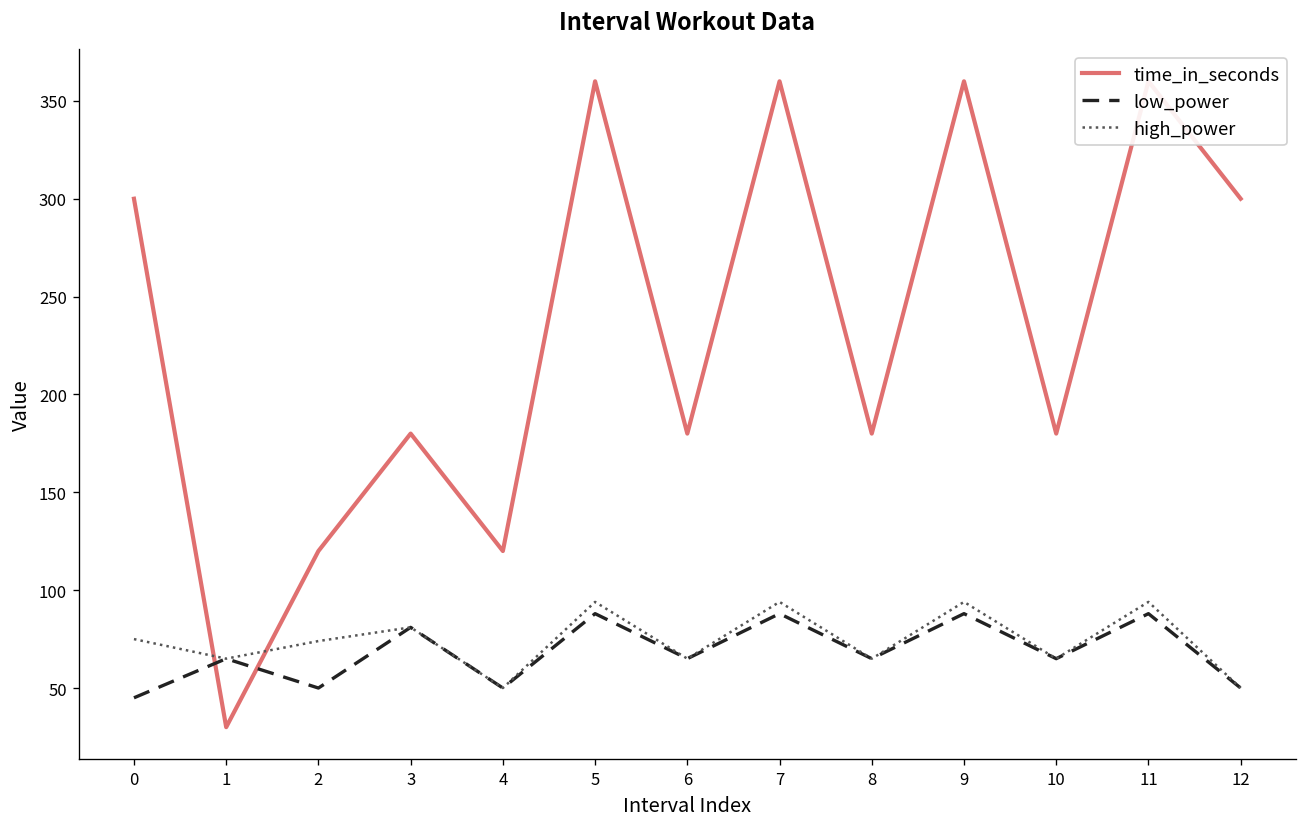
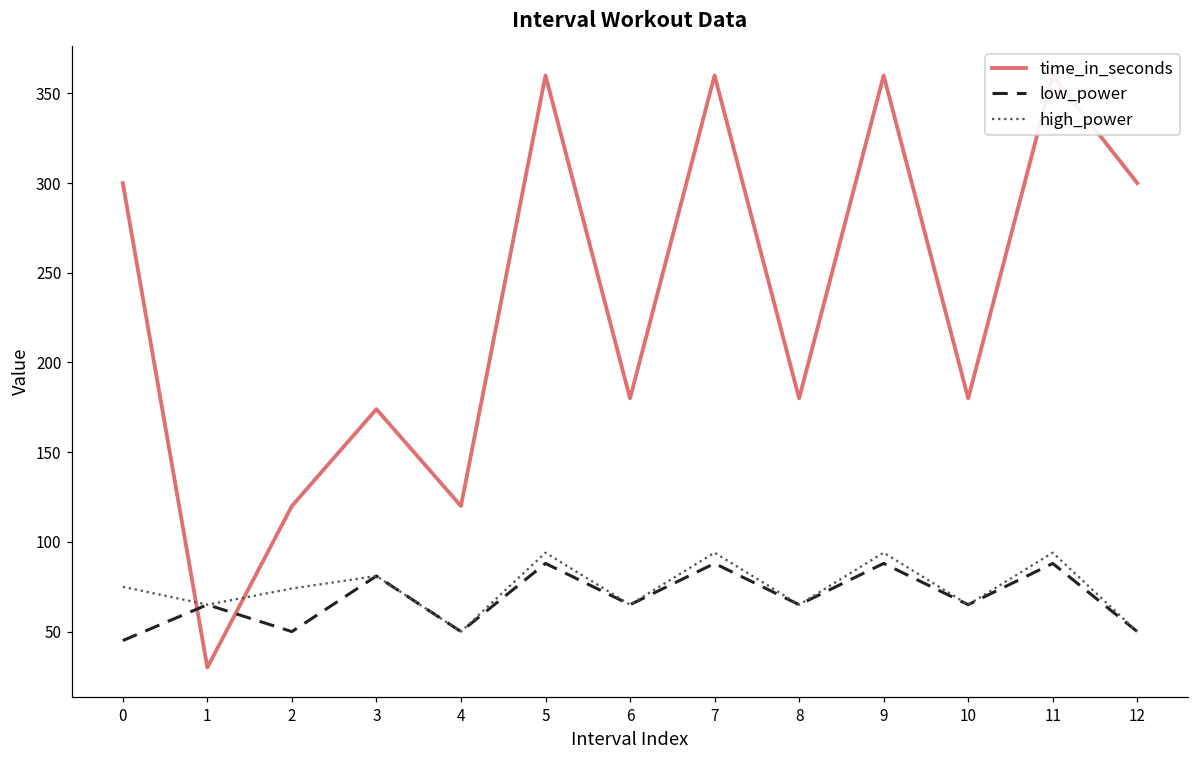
  {
    "time_in_seconds": {
      "0": 300,
      "1": 30,
      "2": 120,
-     "3": 180,
+     "3": 174,
      "4": 120,
      "5": 360,
      "6": 180,
      "7": 360,
      "8": 180,
      "9": 360,
      "10": 180,
      "12": 300
    },
    "low_power": {
      "0": 45,
      "2": 50,
      "5": 88,
      "7": 88,
      "9": 88,
      "11": 88
    },
    "high_power": {
      "0": 75,
      "2": 74,
      "5": 94,
      "7": 94,
      "9": 94,
      "11": 94
    }
  }
